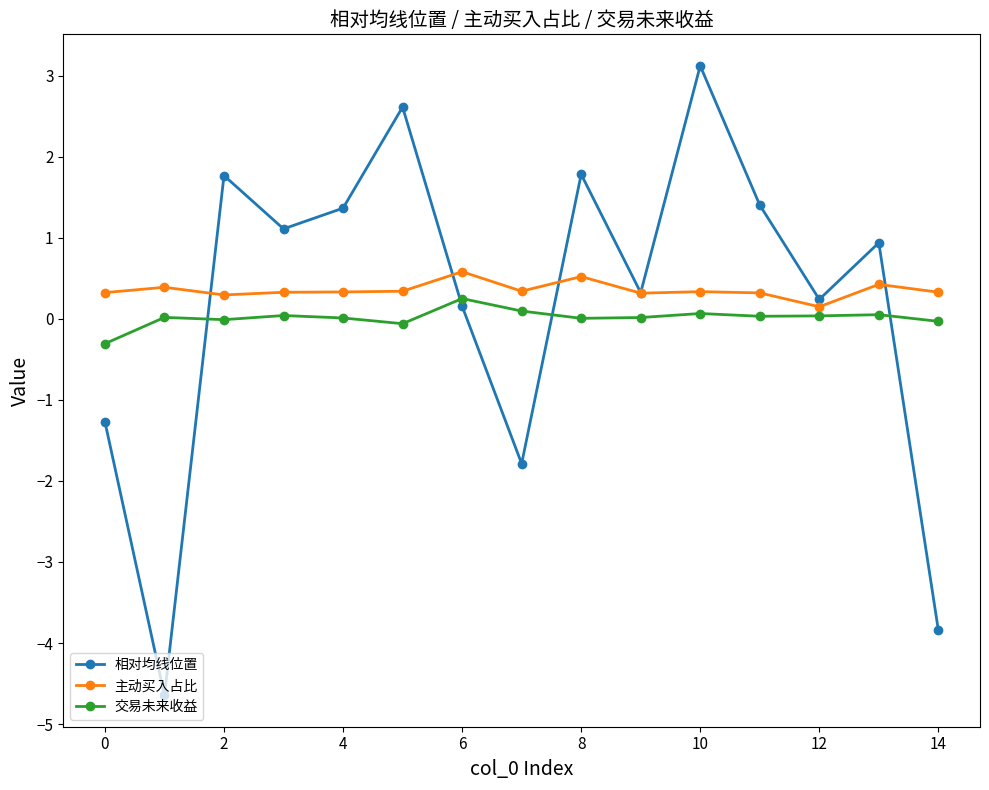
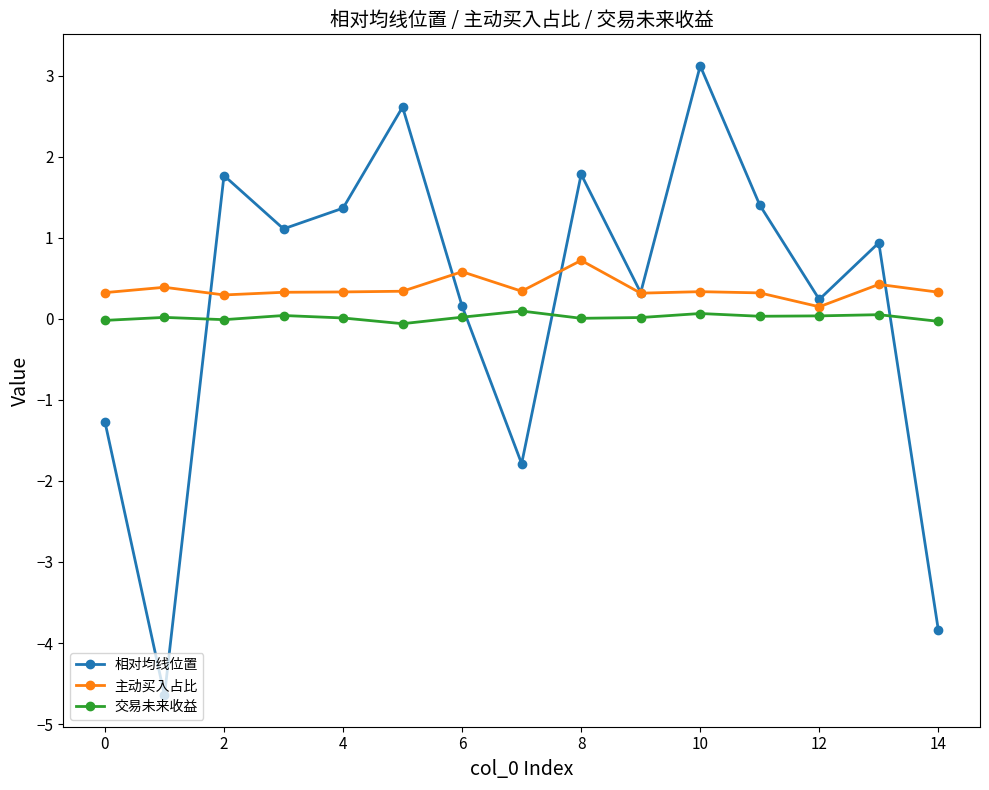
  {
    "相对均线位置": {
      "0": -1.3,
      "2": 1.8,
      "4": 1.4,
      "6": 0.2,
      "8": 1.8,
      "10": 3.1,
      "12": 0.2,
      "14": -3.8
    },
    "主动买入占比": {
      "0": 0.3,
      "2": 0.3,
      "4": 0.3,
      "6": 0.6,
-     "8": 0.5,
+     "8": 0.7,
      "10": 0.3,
      "12": 0.1,
      "14": 0.3
    },
    "交易未来收益": {
-     "0": -0.3,
+     "0": 0.0,
      "2": 0.0,
      "4": 0.0,
-     "6": 0.2,
+     "6": 0.0,
      "8": 0.0,
      "10": 0.1,
      "12": 0.0,
      "14": 0.0
    }
  }
